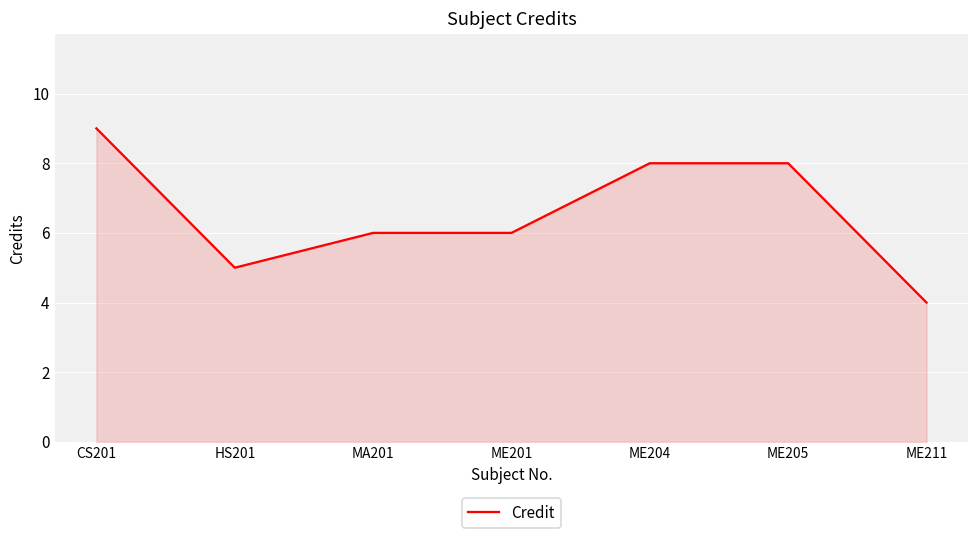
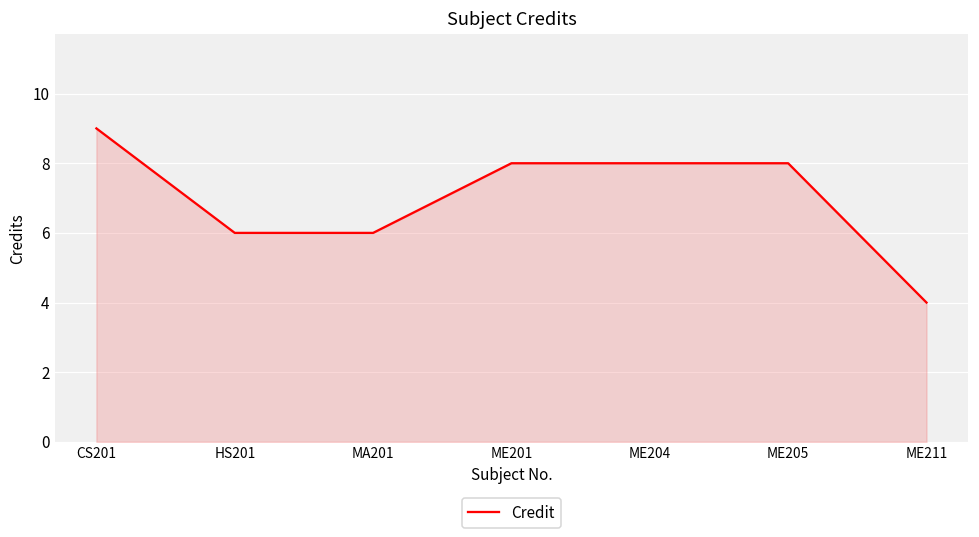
  {
    "CS201": 9,
-   "HS201": 5,
+   "HS201": 6,
    "MA201": 6,
-   "ME201": 6,
+   "ME201": 8,
    "ME204": 8,
    "ME205": 8,
    "ME211": 4
  }
